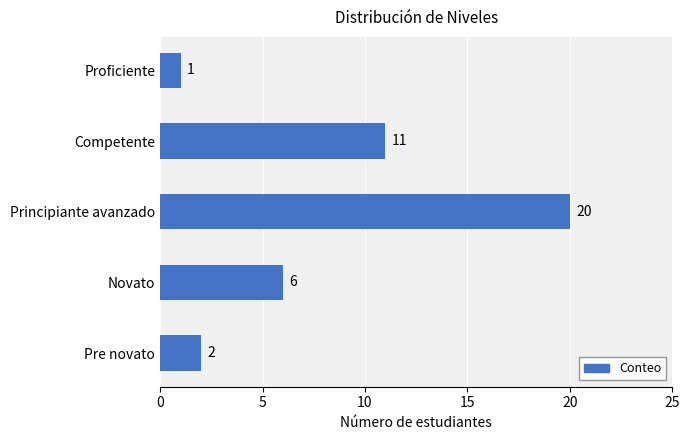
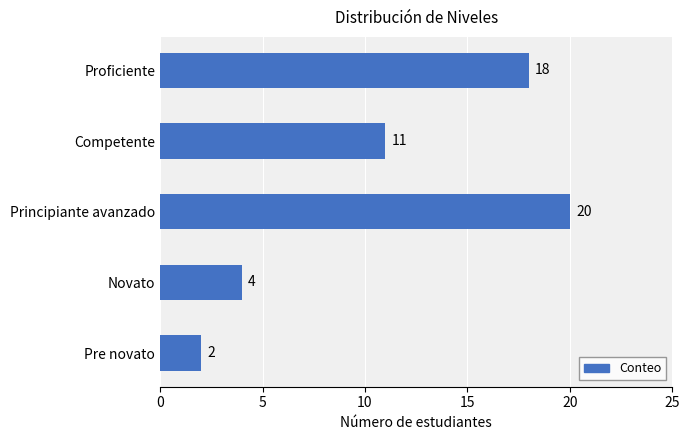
  {
-   "Proficiente": 1,
+   "Proficiente": 18,
    "Competente": 11,
    "Principiante avanzado": 20,
-   "Novato": 6,
+   "Novato": 4,
    "Pre novato": 2
  }
